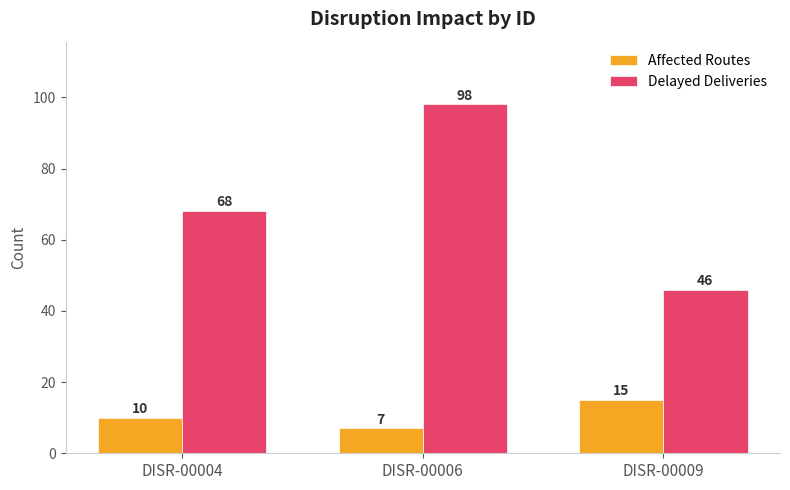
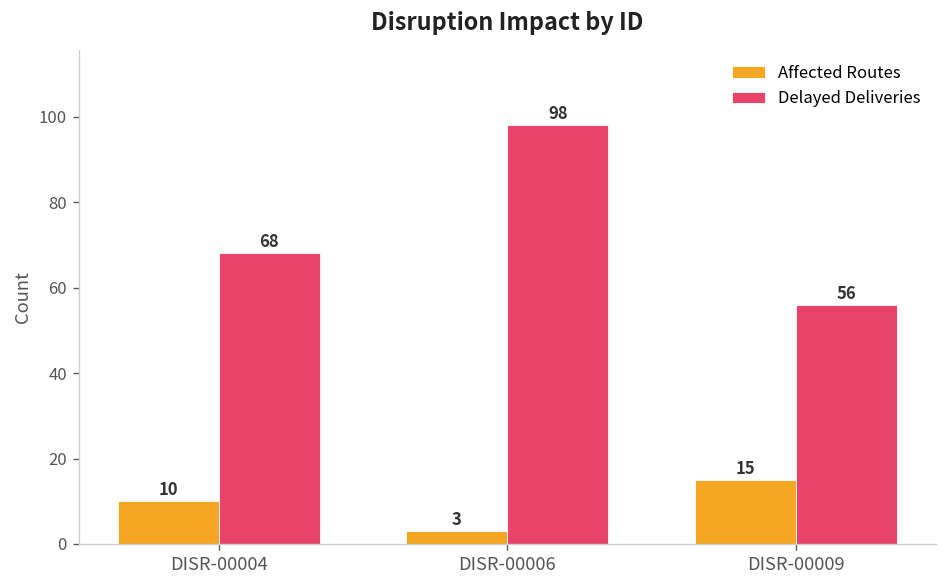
  {
    "Affected Routes": {
      "DISR-00004": 10,
-     "DISR-00006": 7,
+     "DISR-00006": 3,
      "DISR-00009": 15
    },
    "Delayed Deliveries": {
      "DISR-00004": 68,
      "DISR-00006": 98,
-     "DISR-00009": 46
+     "DISR-00009": 56
    }
  }
